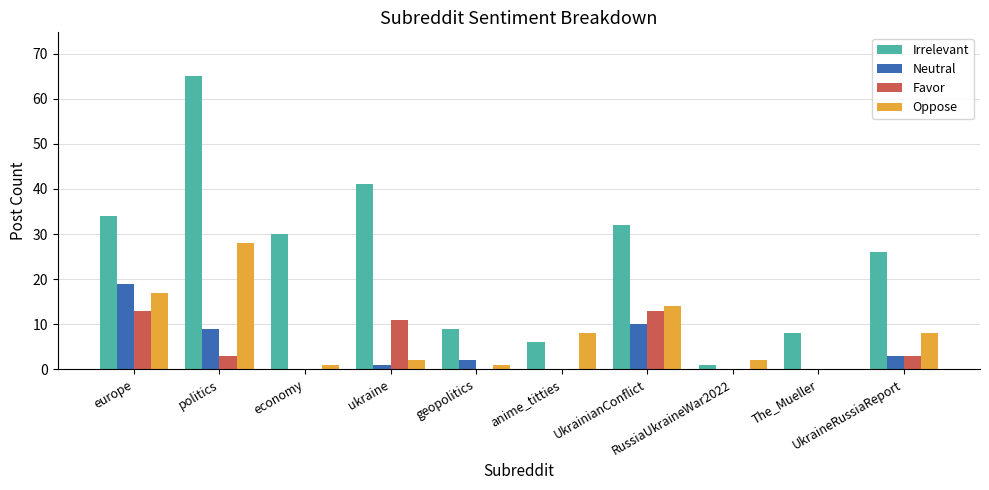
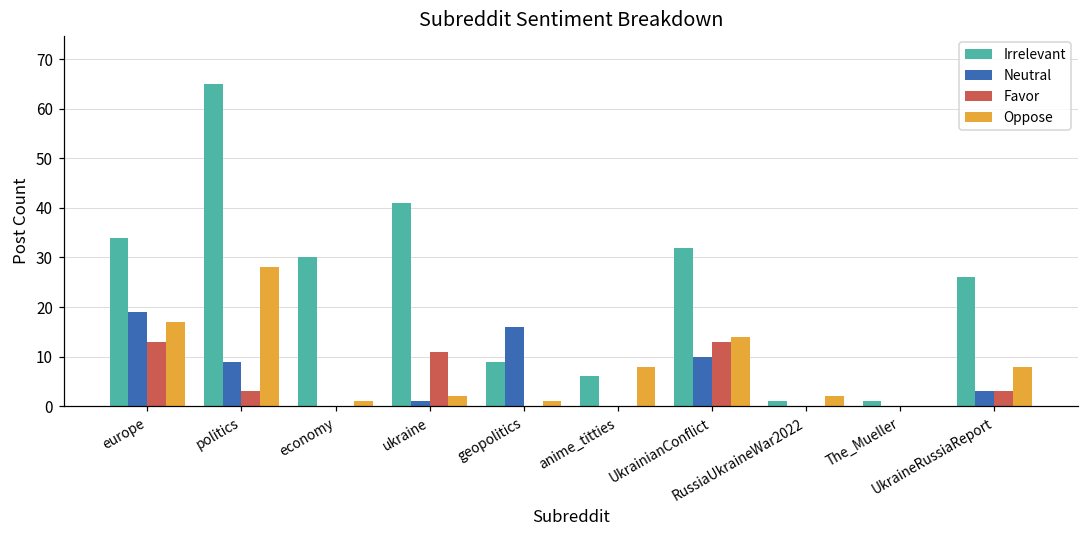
  {
    "Irrelevant": {
      "europe": 34,
      "politics": 65,
      "economy": 30,
      "ukraine": 41,
      "geopolitics": 9,
      "anime_titties": 6,
      "UkrainianConflict": 32,
      "RussiaUkraineWar2022": 1,
-     "The_Mueller": 8,
+     "The_Mueller": 1,
      "UkraineRussiaReport": 26
    },
    "Neutral": {
      "europe": 19,
      "politics": 9,
      "economy": 0,
      "ukraine": 1,
-     "geopolitics": 2,
+     "geopolitics": 16,
      "anime_titties": 0,
      "UkrainianConflict": 10,
      "RussiaUkraineWar2022": 0,
      "The_Mueller": 0,
      "UkraineRussiaReport": 3
    },
    "Favor": {
      "europe": 13,
      "politics": 3,
      "economy": 0,
      "ukraine": 11,
      "geopolitics": 0,
      "anime_titties": 0,
      "UkrainianConflict": 13,
      "RussiaUkraineWar2022": 0,
      "The_Mueller": 0,
      "UkraineRussiaReport": 3
    },
    "Oppose": {
      "europe": 17,
      "politics": 28,
      "economy": 1,
      "ukraine": 2,
      "geopolitics": 1,
      "anime_titties": 8,
      "UkrainianConflict": 14,
      "RussiaUkraineWar2022": 2,
      "The_Mueller": 0,
      "UkraineRussiaReport": 8
    }
  }
